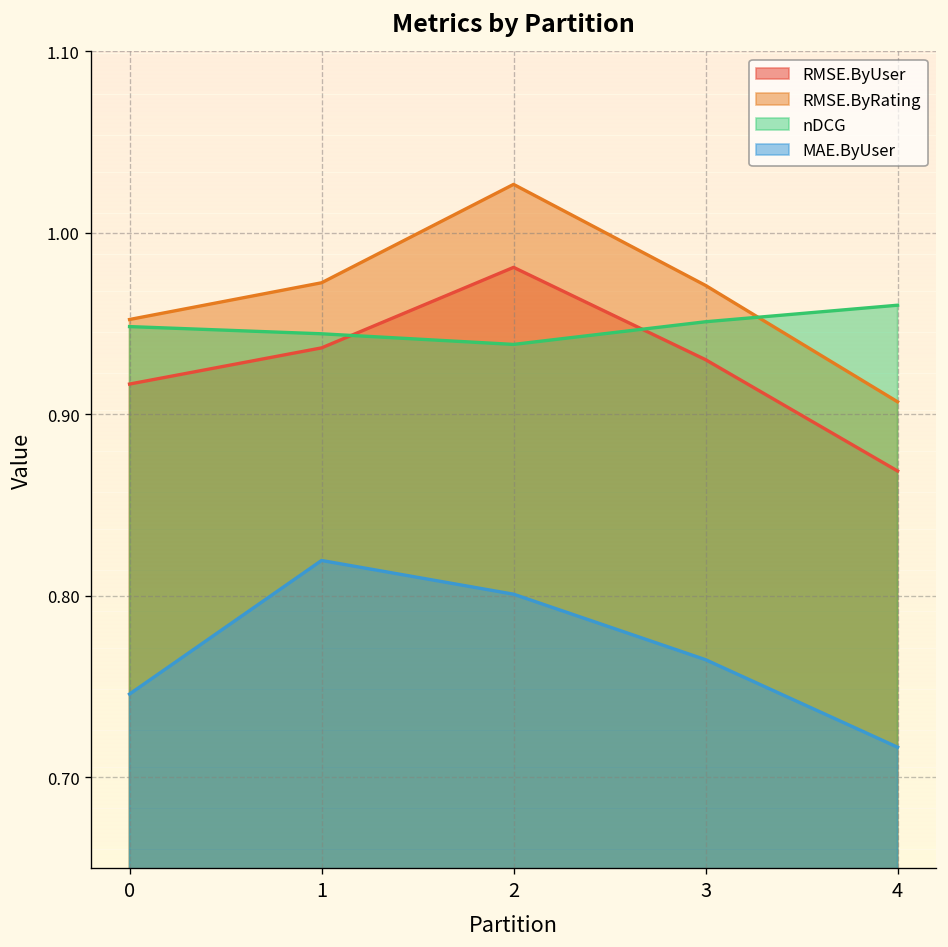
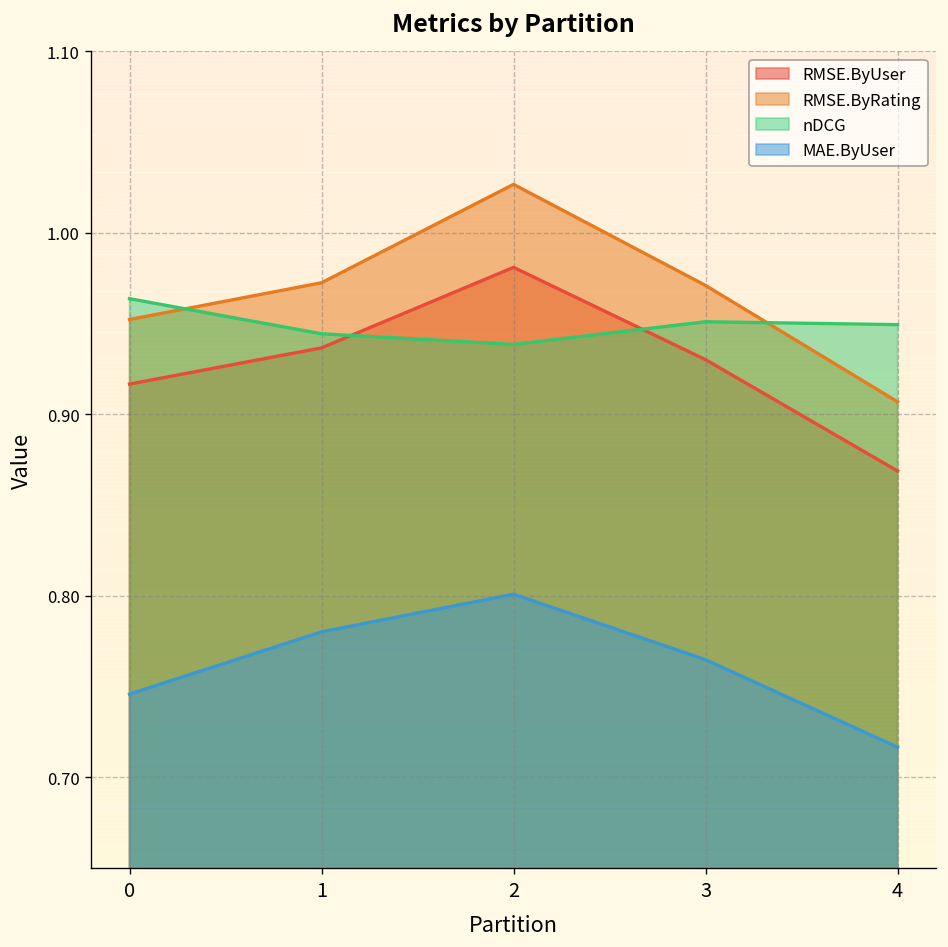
  {
    "nDCG": {
-     "0": 0.948,
+     "0": 0.964,
      "1": 0.944,
      "2": 0.939,
      "3": 0.951,
-     "4": 0.960
+     "4": 0.949
    },
    "MAE.ByUser": {
      "0": 0.746,
-     "1": 0.819,
+     "1": 0.780,
      "2": 0.801,
      "3": 0.765,
      "4": 0.717
    }
  }
